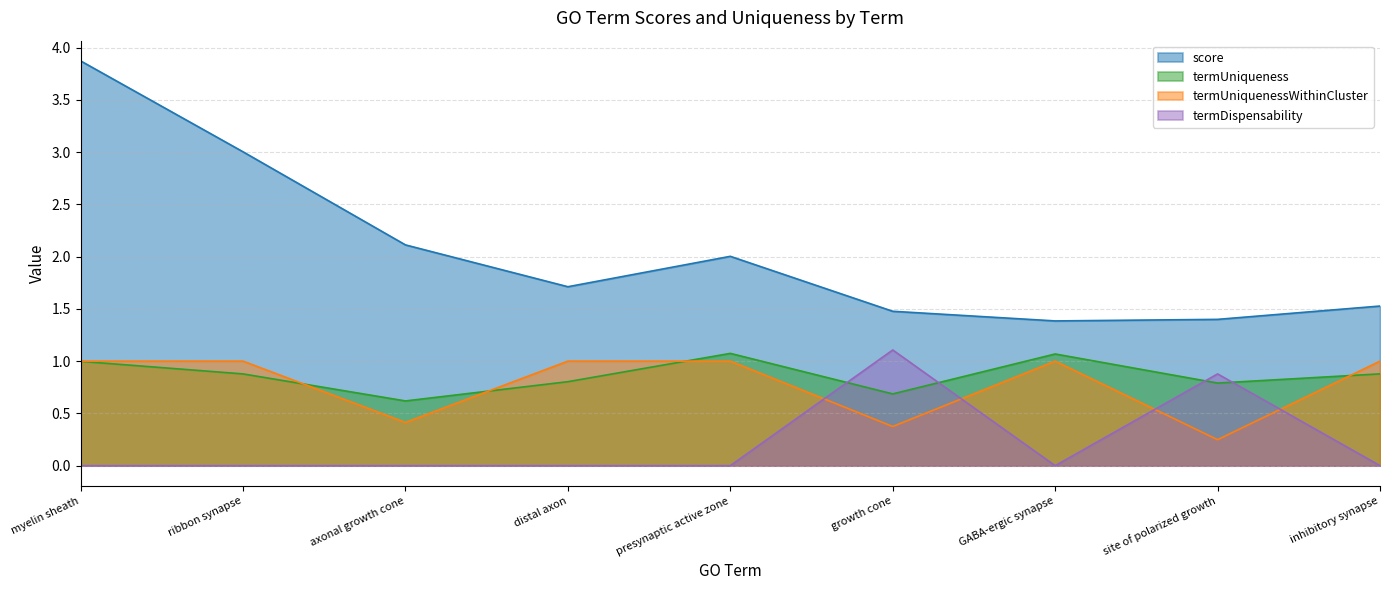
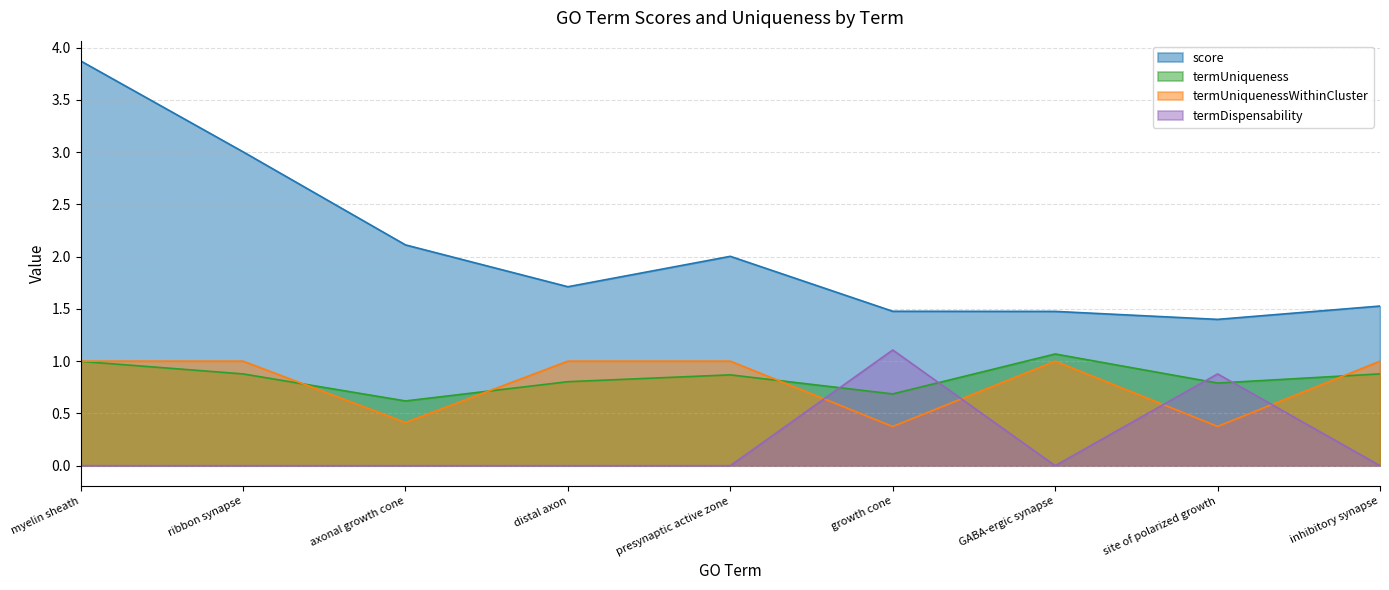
  {
    "score": {
      "myelin sheath": 3.87,
      "ribbon synapse": 3.00,
      "axonal growth cone": 2.11,
      "distal axon": 1.71,
      "presynaptic active zone": 2.00,
      "growth cone": 1.48,
-     "GABA-ergic synapse": 1.38,
+     "GABA-ergic synapse": 1.48,
      "site of polarized growth": 1.40,
      "inhibitory synapse": 1.53
    },
    "termUniqueness": {
      "ribbon synapse": 0.88,
      "axonal growth cone": 0.62,
      "distal axon": 0.80,
-     "presynaptic active zone": 1.07,
+     "presynaptic active zone": 0.87,
      "growth cone": 0.69,
      "GABA-ergic synapse": 1.07,
      "site of polarized growth": 0.79,
      "inhibitory synapse": 0.88
    },
    "termUniquenessWithinCluster": {
      "ribbon synapse": 1.00,
      "axonal growth cone": 0.41,
      "distal axon": 1.00,
      "presynaptic active zone": 1.00,
      "growth cone": 0.37,
      "GABA-ergic synapse": 1.00,
-     "site of polarized growth": 0.25,
+     "site of polarized growth": 0.38,
      "inhibitory synapse": 1.00
    },
    "termDispensability": {
      "myelin sheath": 0.00,
      "ribbon synapse": 0.00,
      "axonal growth cone": 0.00,
      "distal axon": 0.00,
      "presynaptic active zone": 0.00,
      "growth cone": 1.11,
      "GABA-ergic synapse": 0.00,
      "site of polarized growth": 0.88,
      "inhibitory synapse": 0.00
    }
  }
